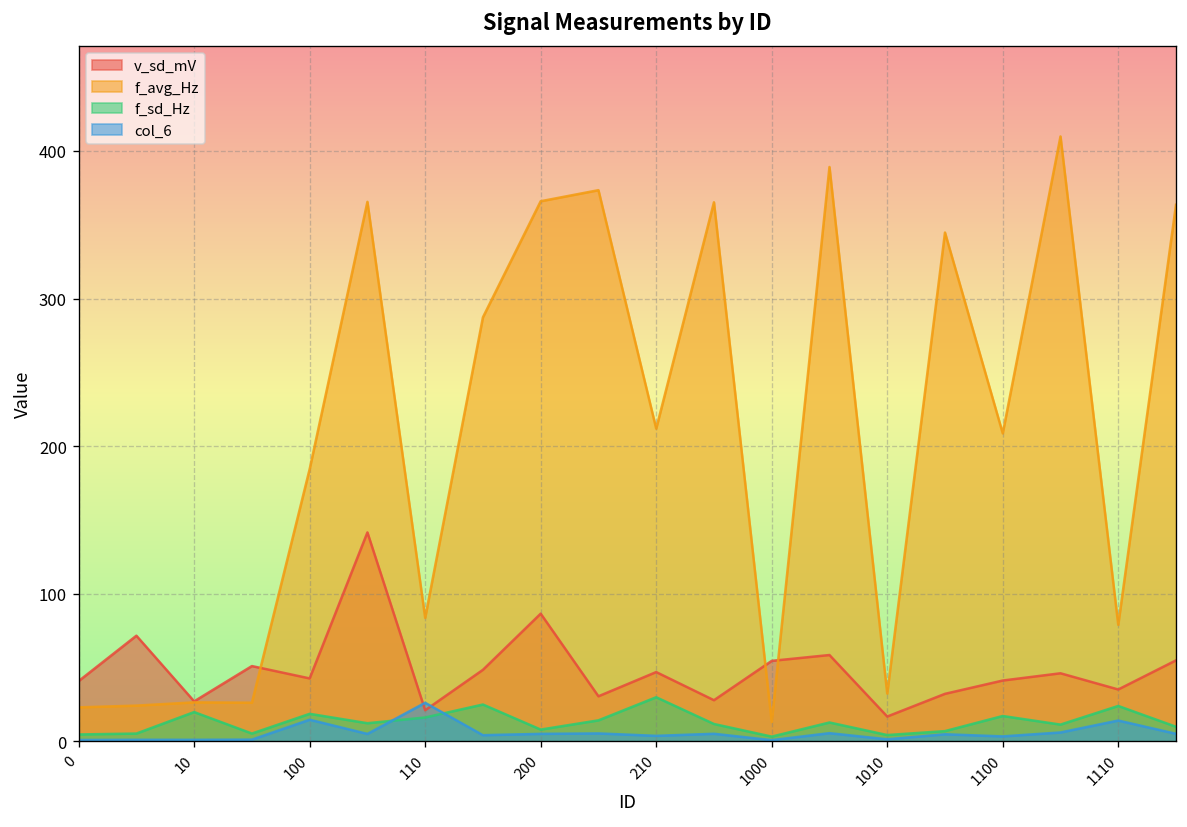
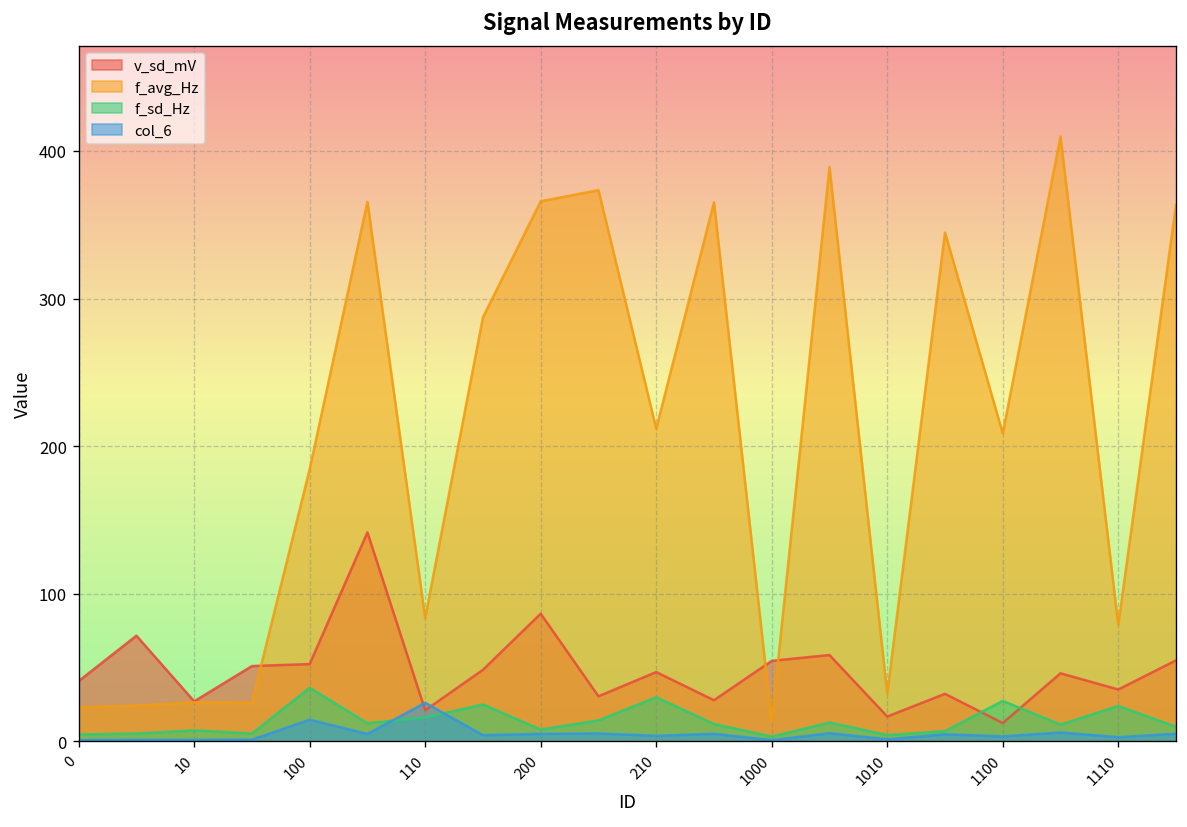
  {
    "v_sd_mV": {
      "0": 41,
-     "100": 43,
+     "100": 52,
      "110": 21,
      "200": 87,
      "210": 47,
      "1000": 55,
      "1010": 17,
-     "1100": 41,
+     "1100": 12,
      "1110": 35
    },
    "f_avg_Hz": {
      "0": 23,
      "100": 185,
      "110": 84,
      "200": 366,
      "210": 212,
      "1000": 13,
      "1010": 32,
      "1100": 209,
      "1110": 79
    },
    "f_sd_Hz": {
      "0": 5,
-     "10": 20,
-     "100": 19,
+     "10": 8,
+     "100": 36,
      "110": 16,
      "200": 8,
      "210": 30,
      "1000": 3,
      "1010": 4,
-     "1100": 17,
+     "1100": 27,
      "1110": 24
    },
    "col_6": {
      "0": 1,
      "10": 1,
      "100": 15,
      "110": 26,
      "200": 5,
      "210": 4,
      "1000": 1,
      "1010": 1,
      "1100": 3,
-     "1110": 14
+     "1110": 3
    }
  }
